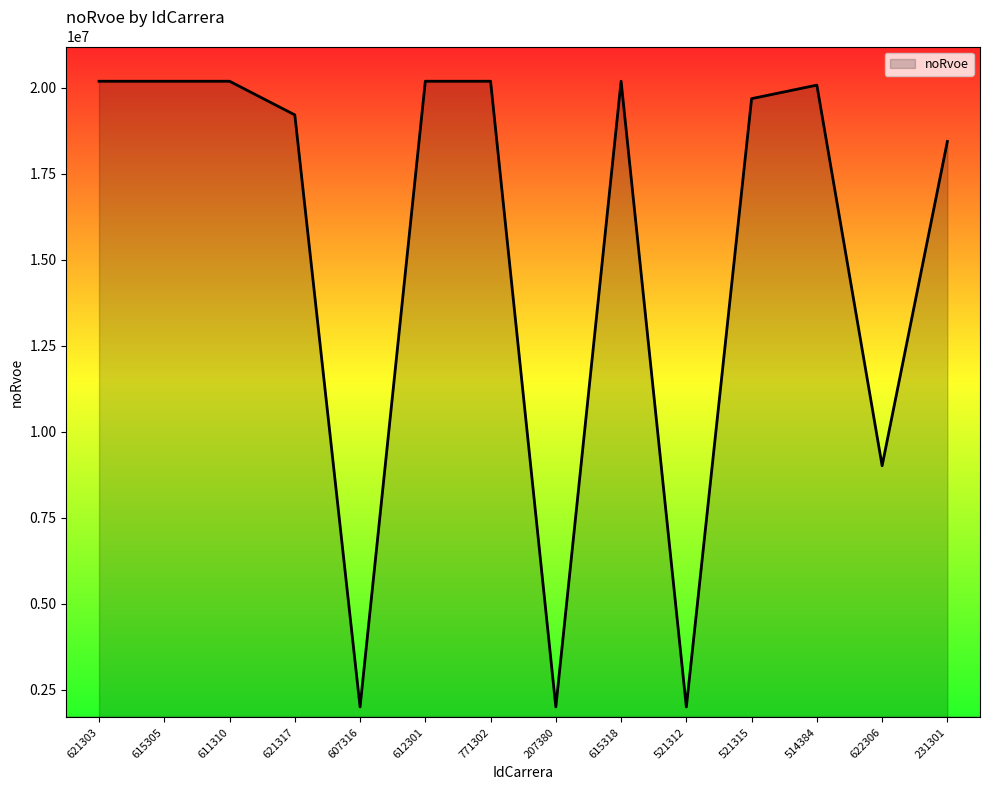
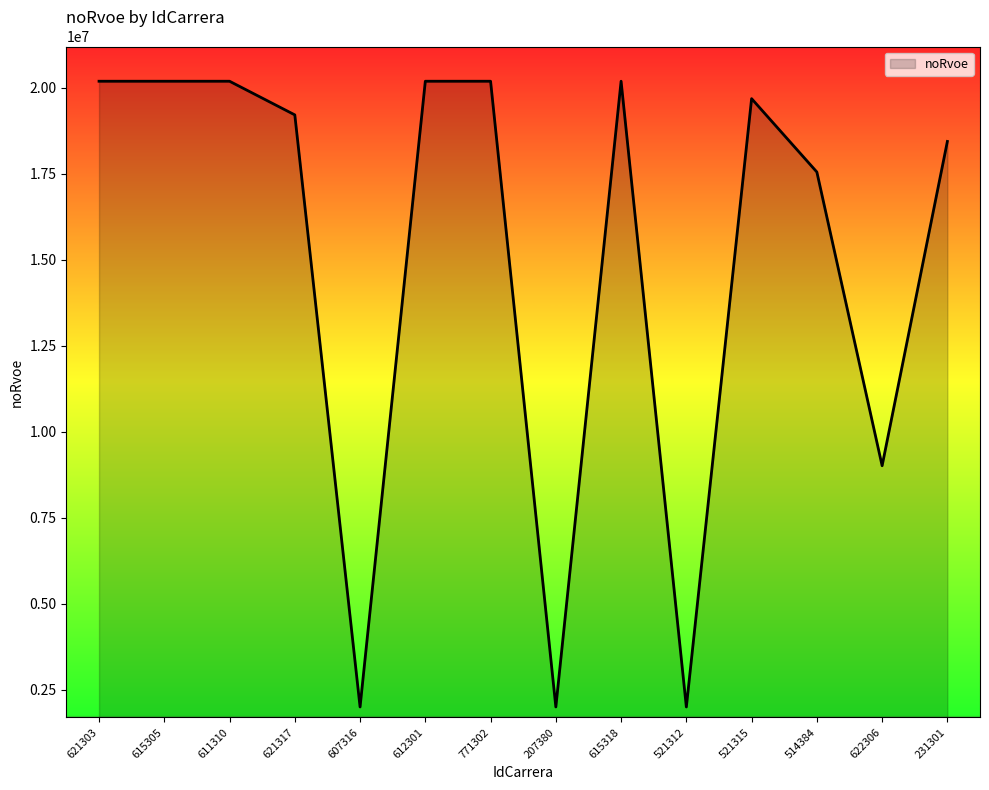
  {
    "621303": 20200000,
    "615305": 20200000,
    "611310": 20200000,
    "621317": 19200000,
    "607316": 2000000,
    "612301": 20200000,
    "771302": 20200000,
    "207380": 2000000,
    "615318": 20200000,
    "521312": 2000000,
    "521315": 19700000,
-   "514384": 20100000,
+   "514384": 17600000,
    "622306": 9000000,
    "231301": 18400000
  }
